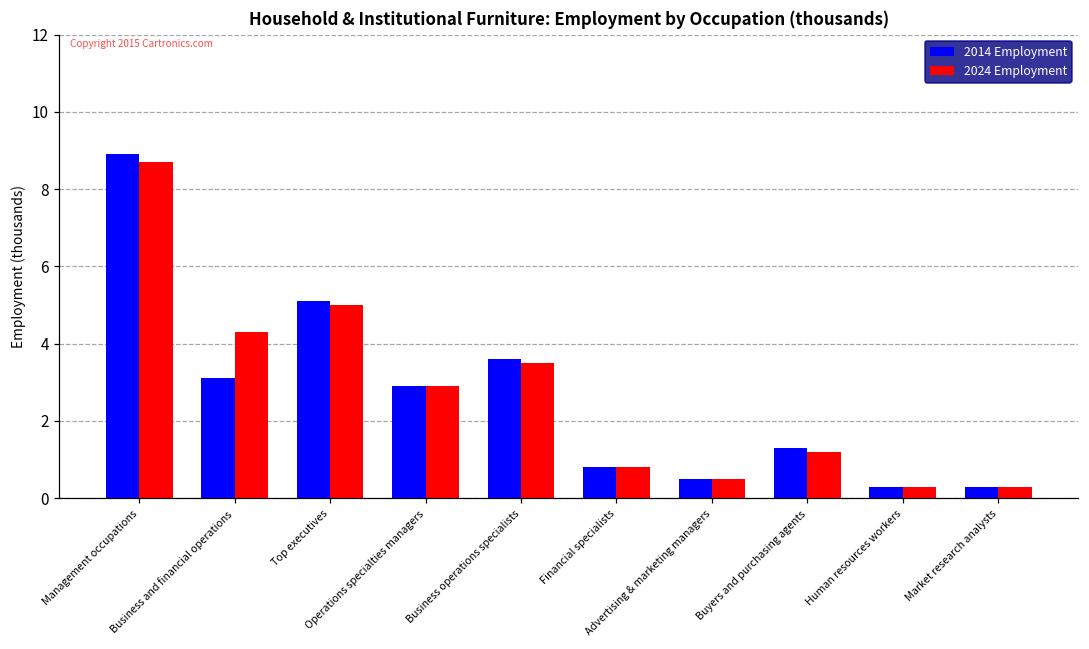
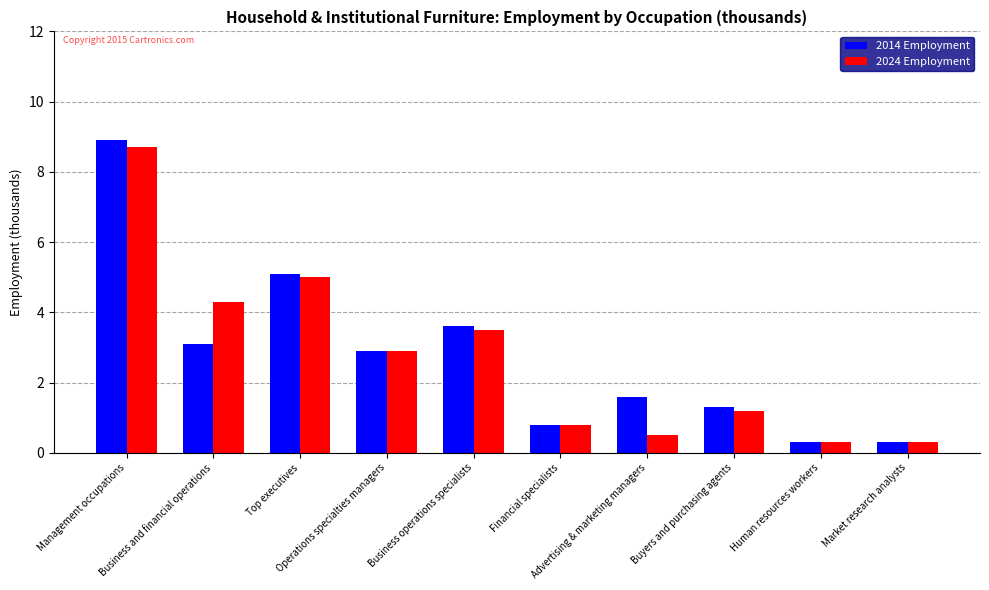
  {
    "2014 Employment": {
      "Management occupations": 8.9,
      "Business and financial operations": 3.1,
      "Top executives": 5.1,
      "Operations specialties managers": 2.9,
      "Business operations specialists": 3.6,
      "Financial specialists": 0.8,
-     "Advertising & marketing managers": 0.5,
+     "Advertising & marketing managers": 1.6,
      "Buyers and purchasing agents": 1.3,
      "Human resources workers": 0.3,
      "Market research analysts": 0.3
    },
    "2024 Employment": {
      "Management occupations": 8.7,
      "Business and financial operations": 4.3,
      "Top executives": 5.0,
      "Operations specialties managers": 2.9,
      "Business operations specialists": 3.5,
      "Financial specialists": 0.8,
      "Advertising & marketing managers": 0.5,
      "Buyers and purchasing agents": 1.2,
      "Human resources workers": 0.3,
      "Market research analysts": 0.3
    }
  }
